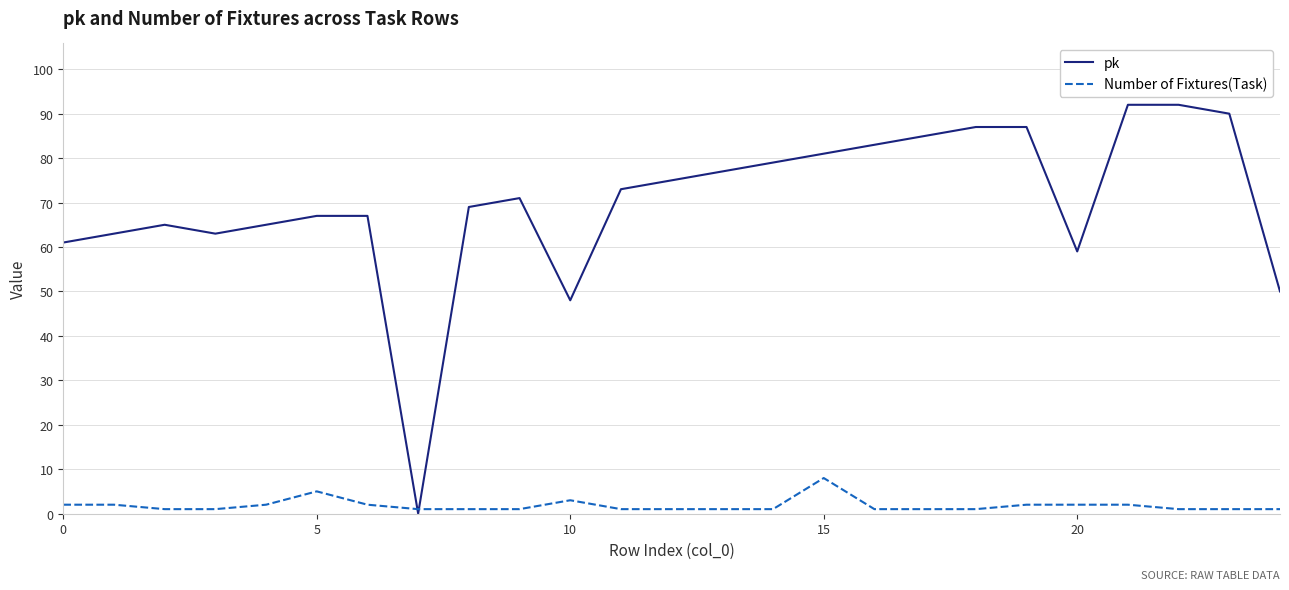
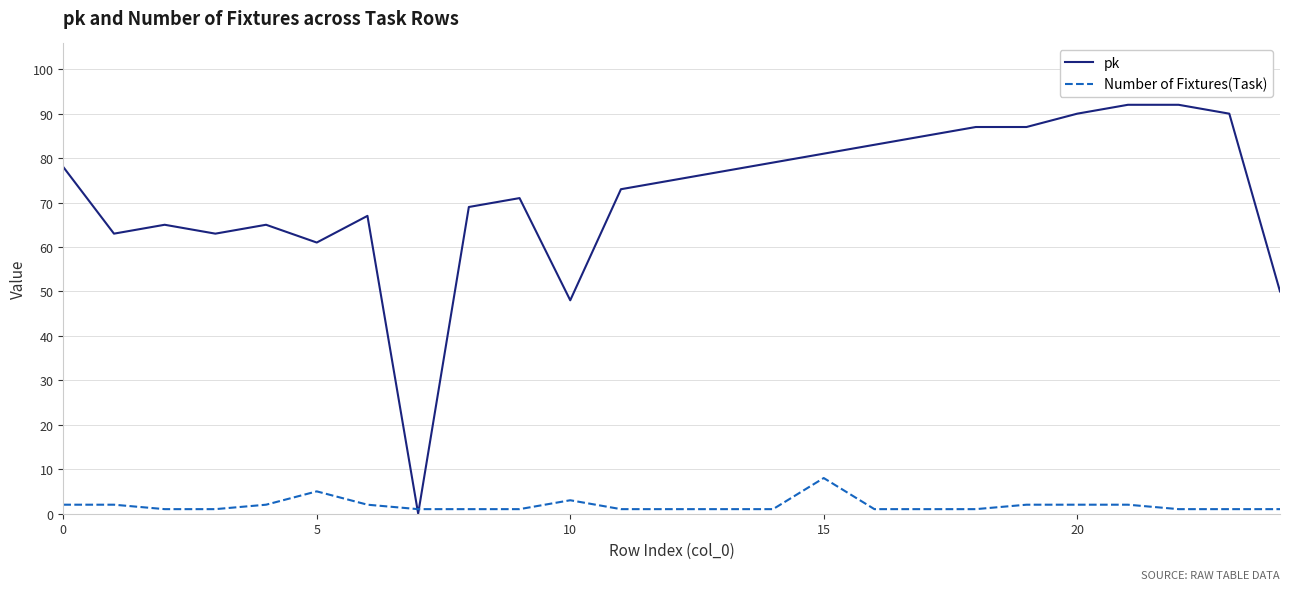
  {
    "pk": {
-     "0": 61,
-     "5": 67,
+     "0": 78,
+     "5": 61,
      "10": 48,
      "15": 81,
-     "20": 59
+     "20": 90
    },
    "Number of Fixtures(Task)": {
      "0": 2,
      "5": 5,
      "10": 3,
      "15": 8,
      "20": 2
    }
  }
